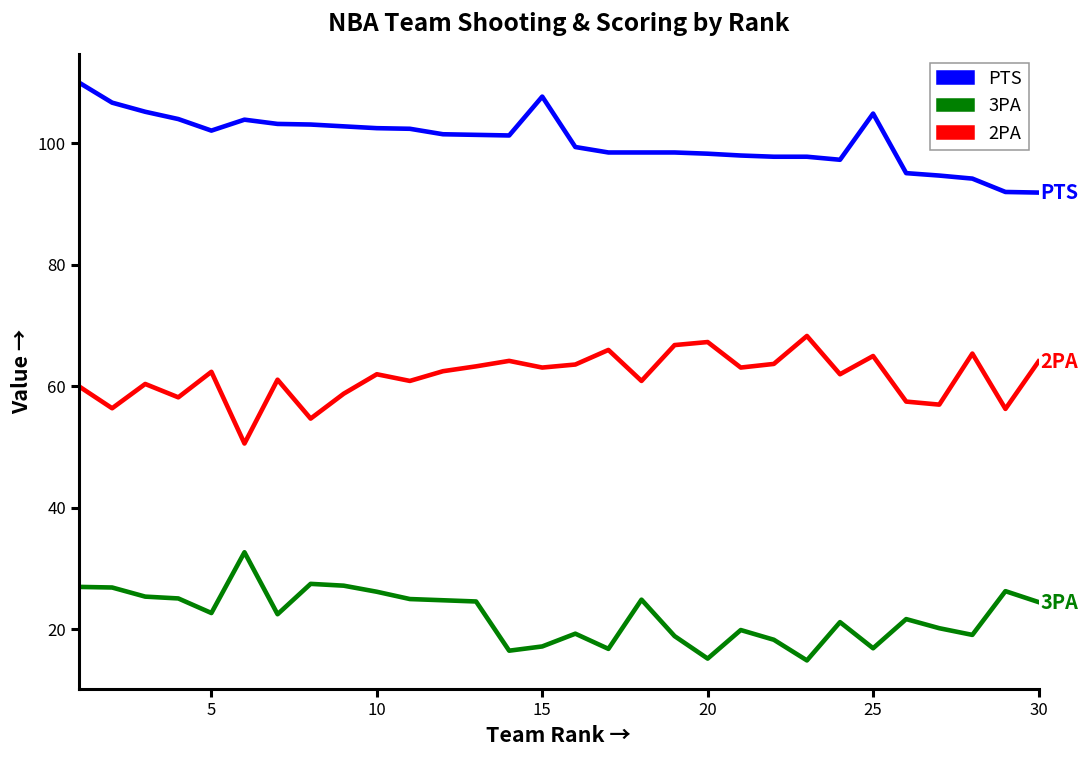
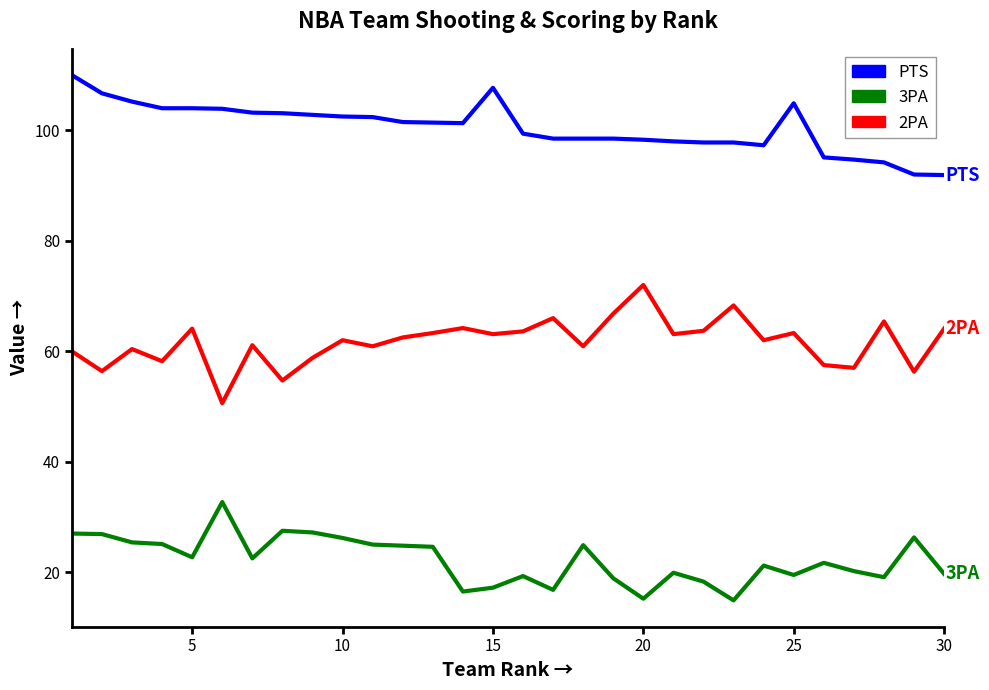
  {
    "3PA": {
      "5": 23,
      "10": 26,
      "15": 17,
      "20": 15,
-     "25": 17,
-     "30": 25
+     "25": 20,
+     "30": 20
    },
    "2PA": {
-     "5": 62,
+     "5": 64,
      "10": 62,
      "15": 63,
-     "20": 67,
-     "25": 65
+     "20": 72,
+     "25": 63
    },
    "PTS": {
-     "5": 102,
+     "5": 104,
      "10": 103,
      "15": 108,
      "20": 98,
      "25": 105,
      "30": 92
    }
  }
